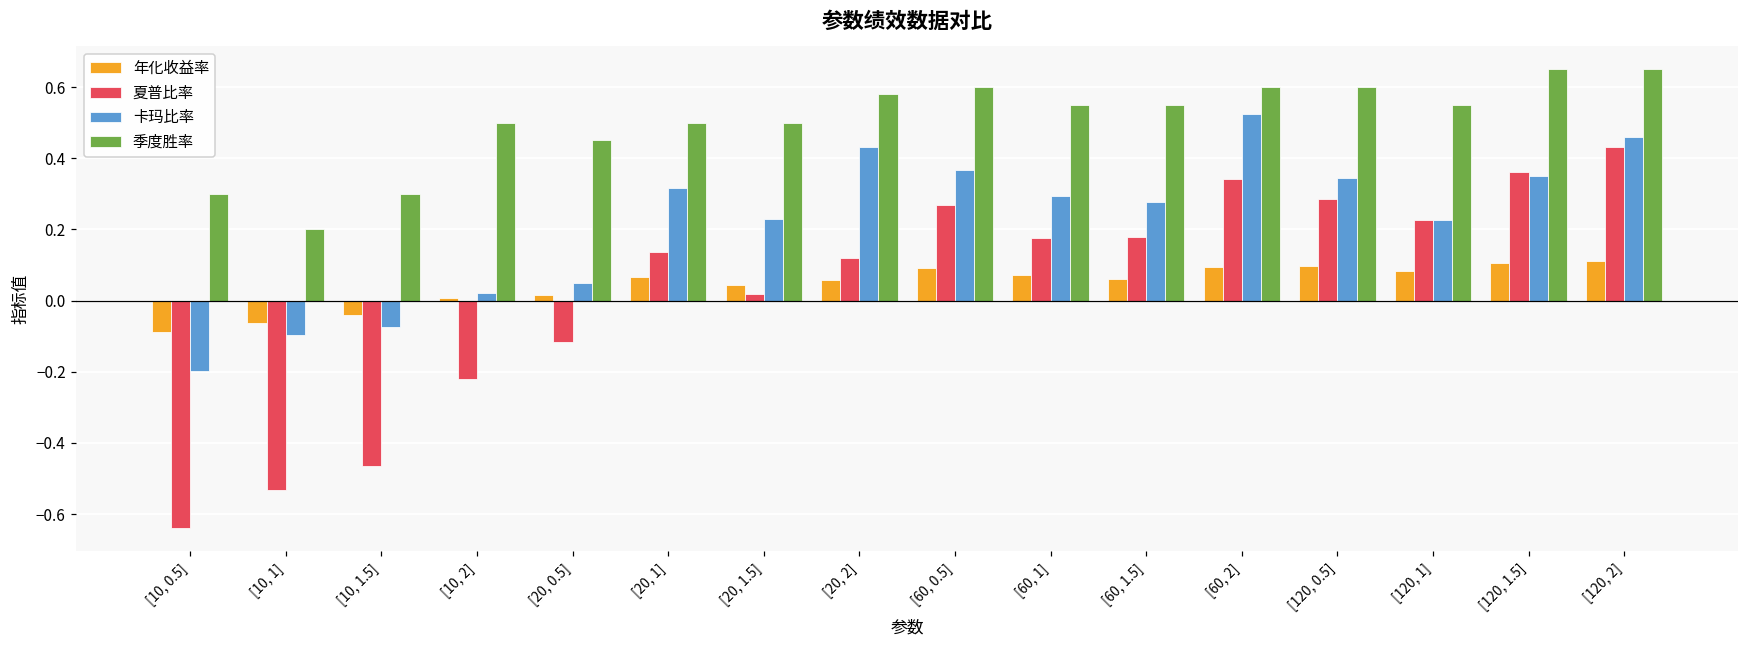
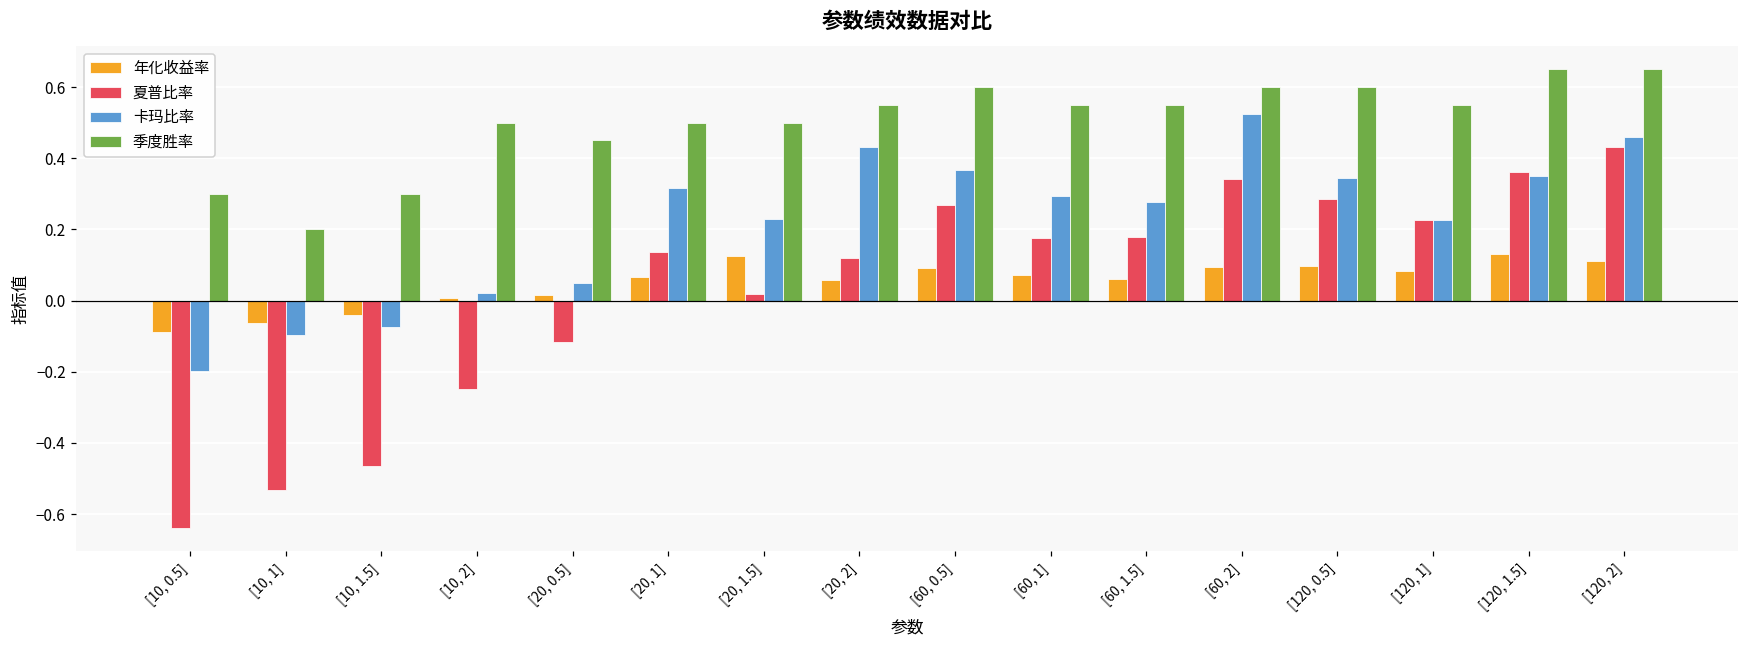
  {
    "年化收益率": {
      "[10, 0.5]": -0.09,
      "[10, 1]": -0.06,
      "[10, 1.5]": -0.04,
      "[20, 0.5]": 0.02,
      "[20, 1]": 0.07,
-     "[20, 1.5]": 0.04,
+     "[20, 1.5]": 0.12,
      "[20, 2]": 0.06,
      "[60, 0.5]": 0.09,
      "[60, 1]": 0.07,
      "[60, 1.5]": 0.06,
      "[60, 2]": 0.10,
      "[120, 0.5]": 0.10,
      "[120, 1]": 0.08,
-     "[120, 1.5]": 0.10,
+     "[120, 1.5]": 0.13,
      "[120, 2]": 0.11
    },
    "夏普比率": {
      "[10, 0.5]": -0.64,
      "[10, 1]": -0.53,
      "[10, 1.5]": -0.47,
-     "[10, 2]": -0.22,
+     "[10, 2]": -0.25,
      "[20, 0.5]": -0.12,
      "[20, 1]": 0.14,
      "[20, 1.5]": 0.02,
      "[20, 2]": 0.12,
      "[60, 0.5]": 0.27,
      "[60, 1]": 0.18,
      "[60, 1.5]": 0.18,
      "[60, 2]": 0.34,
      "[120, 0.5]": 0.29,
      "[120, 1]": 0.23,
      "[120, 1.5]": 0.36,
      "[120, 2]": 0.43
    },
    "卡玛比率": {
      "[10, 0.5]": -0.20,
      "[10, 1]": -0.10,
      "[10, 1.5]": -0.07,
      "[10, 2]": 0.02,
      "[20, 0.5]": 0.05,
      "[20, 1]": 0.32,
      "[20, 1.5]": 0.23,
      "[20, 2]": 0.43,
      "[60, 0.5]": 0.37,
      "[60, 1]": 0.29,
      "[60, 1.5]": 0.28,
      "[60, 2]": 0.53,
      "[120, 0.5]": 0.34,
      "[120, 1]": 0.23,
      "[120, 1.5]": 0.35,
      "[120, 2]": 0.46
    },
    "季度胜率": {
      "[10, 0.5]": 0.30,
      "[10, 1]": 0.20,
      "[10, 1.5]": 0.30,
      "[10, 2]": 0.50,
      "[20, 0.5]": 0.45,
      "[20, 1]": 0.50,
      "[20, 1.5]": 0.50,
-     "[20, 2]": 0.58,
+     "[20, 2]": 0.55,
      "[60, 0.5]": 0.60,
      "[60, 1]": 0.55,
      "[60, 1.5]": 0.55,
      "[60, 2]": 0.60,
      "[120, 0.5]": 0.60,
      "[120, 1]": 0.55,
      "[120, 1.5]": 0.65,
      "[120, 2]": 0.65
    }
  }
